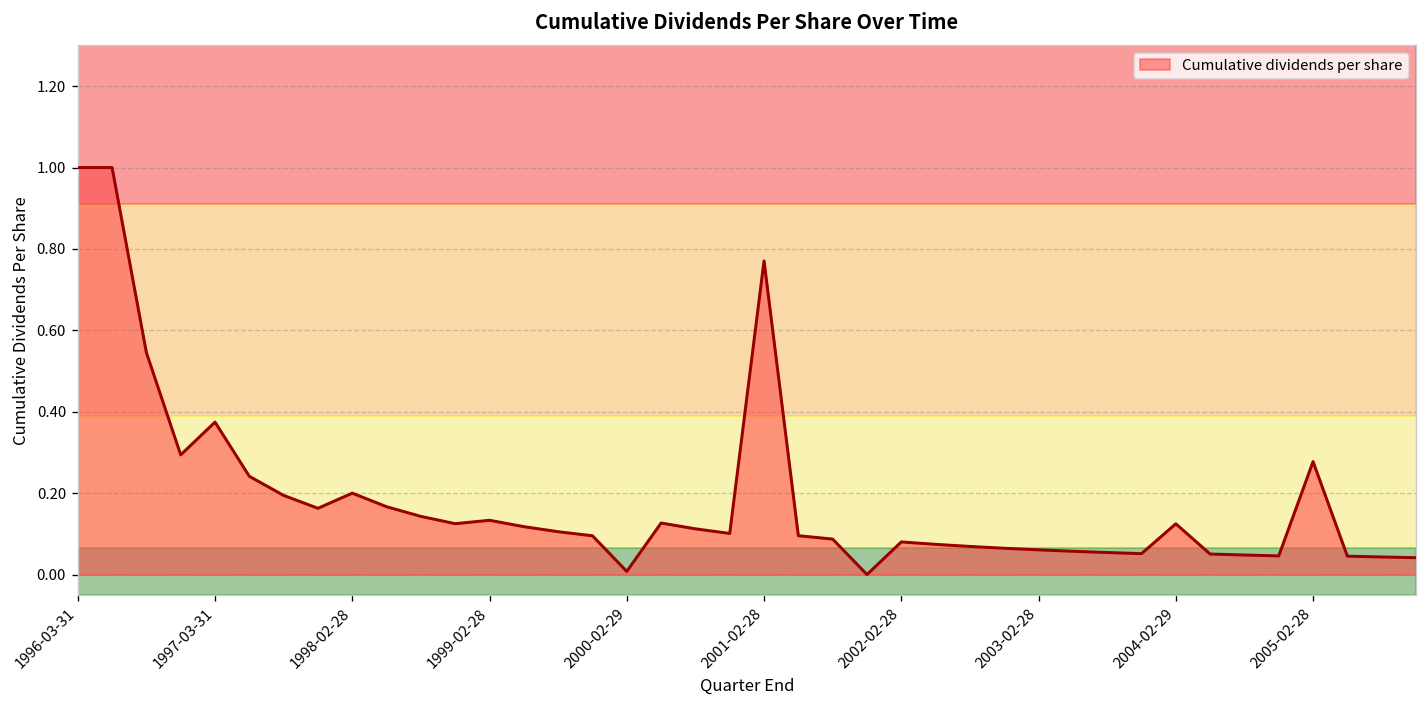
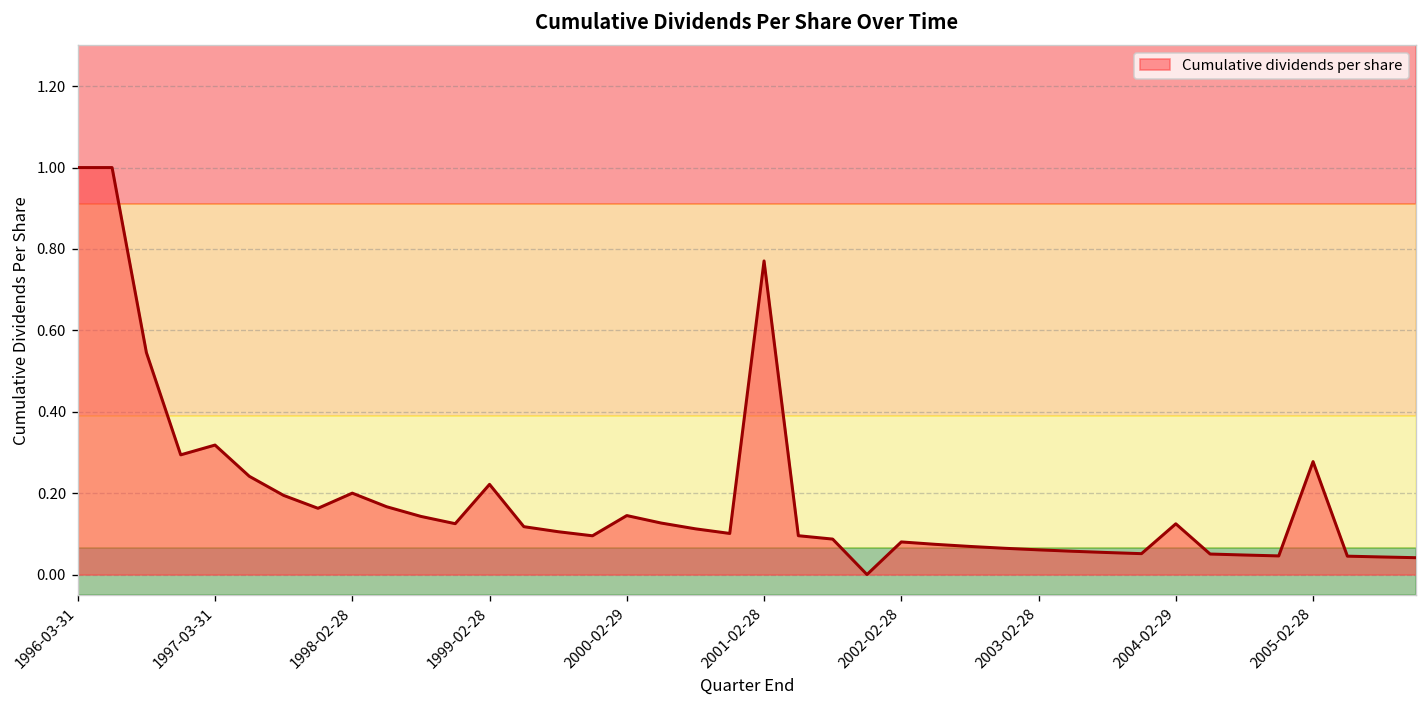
  {
    "1996-03-31": 1.00,
-   "1997-03-31": 0.37,
+   "1997-03-31": 0.32,
    "1998-02-28": 0.20,
-   "1999-02-28": 0.13,
-   "2000-02-29": 0.01,
+   "1999-02-28": 0.22,
+   "2000-02-29": 0.14,
    "2001-02-28": 0.77,
    "2002-02-28": 0.08,
    "2003-02-28": 0.06,
    "2004-02-29": 0.12,
    "2005-02-28": 0.28
  }
